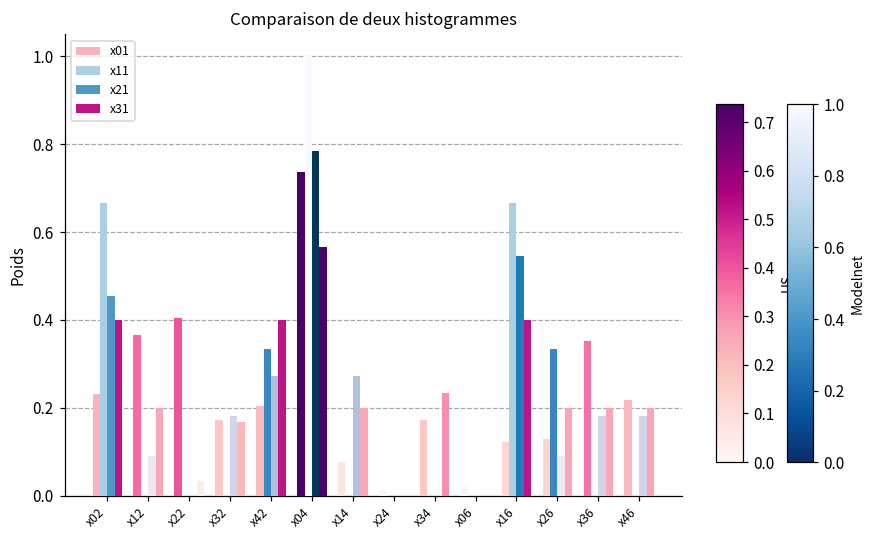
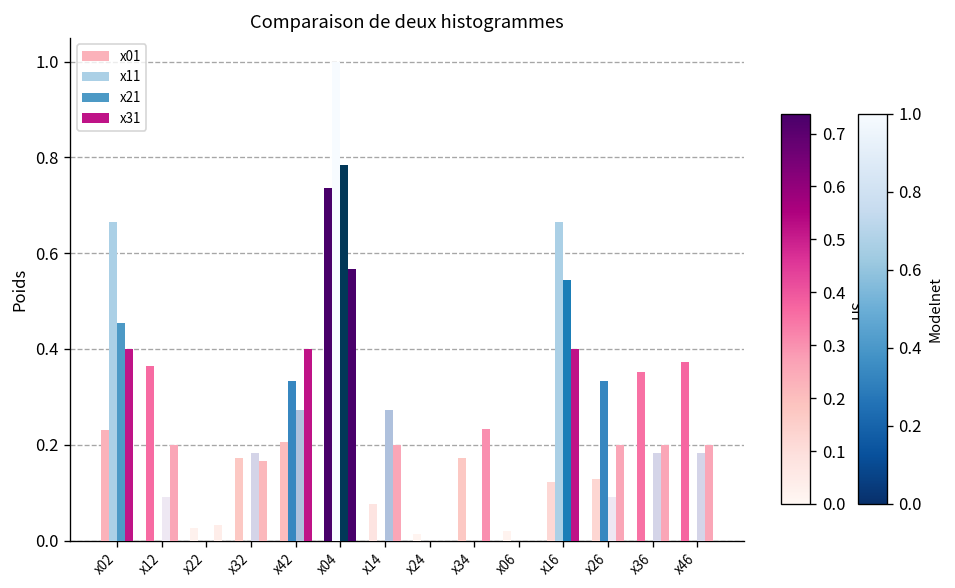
  {
    "x01": {
      "x02": 0.23,
      "x12": 0.37,
-     "x22": 0.40,
+     "x22": 0.03,
      "x32": 0.17,
      "x42": 0.21,
      "x04": 0.74,
      "x14": 0.08,
      "x24": 0.01,
      "x34": 0.17,
      "x06": 0.02,
      "x16": 0.12,
      "x26": 0.13,
      "x36": 0.35,
-     "x46": 0.22
+     "x46": 0.37
    },
    "x11": {
      "x02": 0.67,
      "x12": 0.00,
      "x22": 0.00,
      "x32": 0.00,
      "x42": 0.33,
      "x04": 1.00,
      "x14": 0.00,
      "x24": 0.00,
      "x34": 0.00,
      "x06": 0.00,
      "x16": 0.67,
      "x26": 0.33,
      "x36": 0.00,
      "x46": 0.00
    },
    "x21": {
      "x02": 0.46,
      "x12": 0.09,
      "x22": 0.00,
      "x32": 0.18,
      "x42": 0.27,
      "x04": 0.78,
      "x14": 0.27,
      "x24": 0.00,
      "x34": 0.00,
      "x06": 0.00,
      "x16": 0.55,
      "x26": 0.09,
      "x36": 0.18,
      "x46": 0.18
    },
    "x31": {
      "x02": 0.40,
      "x12": 0.20,
      "x22": 0.03,
      "x32": 0.17,
      "x42": 0.40,
      "x04": 0.57,
      "x14": 0.20,
      "x24": 0.00,
      "x34": 0.23,
      "x06": 0.00,
      "x16": 0.40,
      "x26": 0.20,
      "x36": 0.20,
      "x46": 0.20
    }
  }
